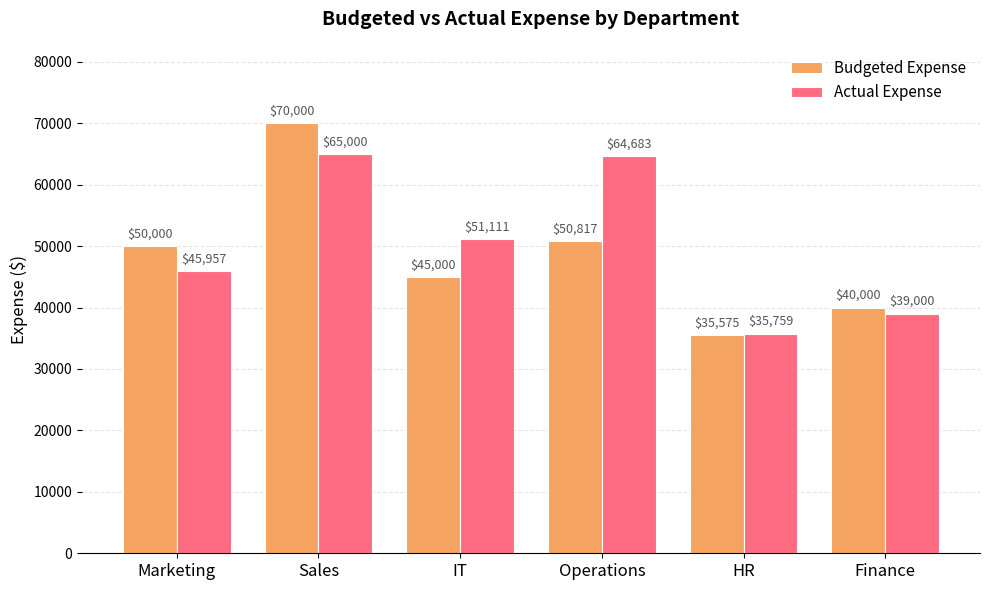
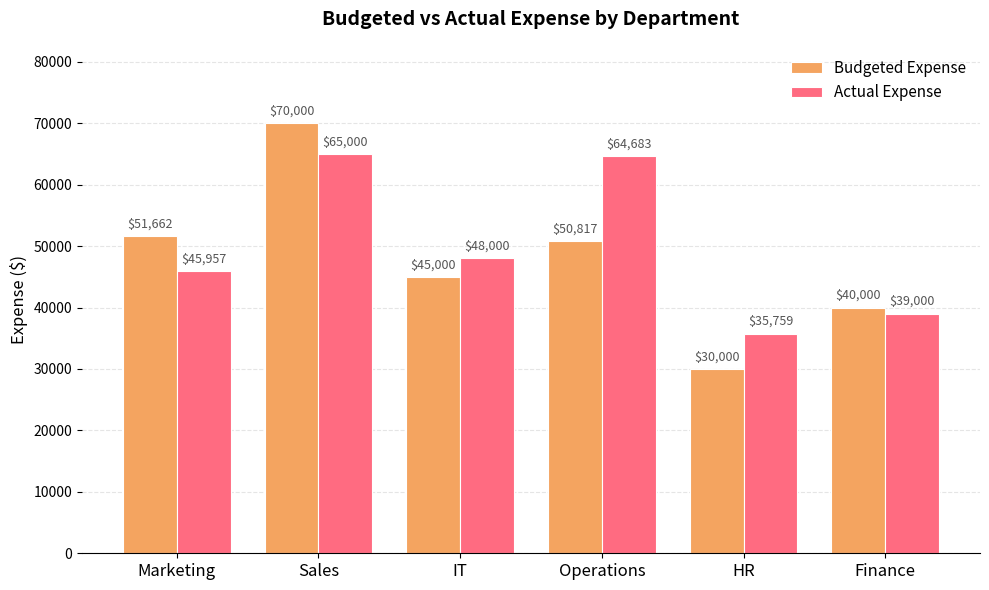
  {
    "Budgeted Expense": {
-     "Marketing": "$50,000",
+     "Marketing": "$51,662",
      "Sales": "$70,000",
      "IT": "$45,000",
      "Operations": "$50,817",
-     "HR": "$35,575",
+     "HR": "$30,000",
      "Finance": "$40,000"
    },
    "Actual Expense": {
      "Marketing": "$45,957",
      "Sales": "$65,000",
-     "IT": "$51,111",
+     "IT": "$48,000",
      "Operations": "$64,683",
      "HR": "$35,759",
      "Finance": "$39,000"
    }
  }
